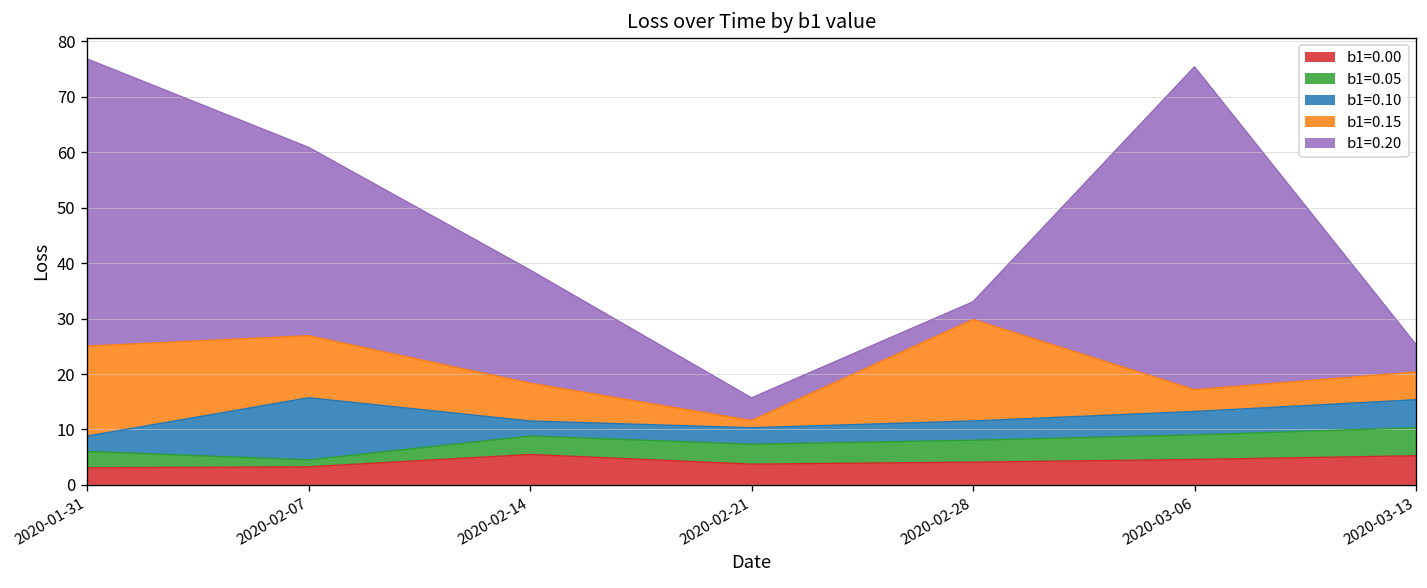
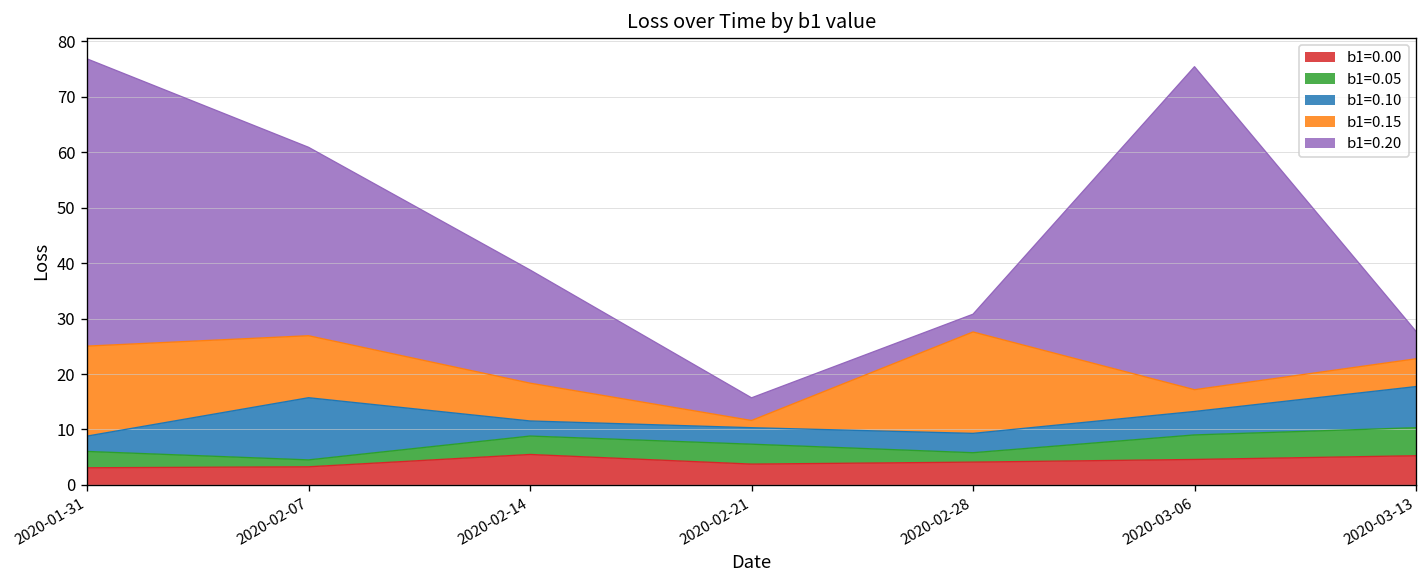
  {
    "b1=0.00": {
      "2020-01-31": 3,
      "2020-02-07": 3,
      "2020-02-14": 5,
      "2020-02-21": 4,
      "2020-02-28": 4,
      "2020-03-06": 5,
      "2020-03-13": 5
    },
    "b1=0.05": {
      "2020-01-31": 3,
      "2020-02-07": 1,
      "2020-02-14": 3,
      "2020-02-21": 4,
-     "2020-02-28": 4,
+     "2020-02-28": 2,
      "2020-03-06": 4,
      "2020-03-13": 5
    },
    "b1=0.10": {
      "2020-01-31": 3,
      "2020-02-07": 11,
      "2020-02-14": 3,
      "2020-02-21": 3,
      "2020-02-28": 3,
      "2020-03-06": 4,
-     "2020-03-13": 5
+     "2020-03-13": 7
    },
    "b1=0.15": {
      "2020-01-31": 16,
      "2020-02-07": 11,
      "2020-02-14": 7,
      "2020-02-21": 1,
      "2020-02-28": 18,
      "2020-03-06": 4,
      "2020-03-13": 5
    },
    "b1=0.20": {
      "2020-01-31": 52,
      "2020-02-07": 34,
      "2020-02-14": 20,
      "2020-02-21": 4,
      "2020-02-28": 3,
      "2020-03-06": 58,
      "2020-03-13": 5
    }
  }
